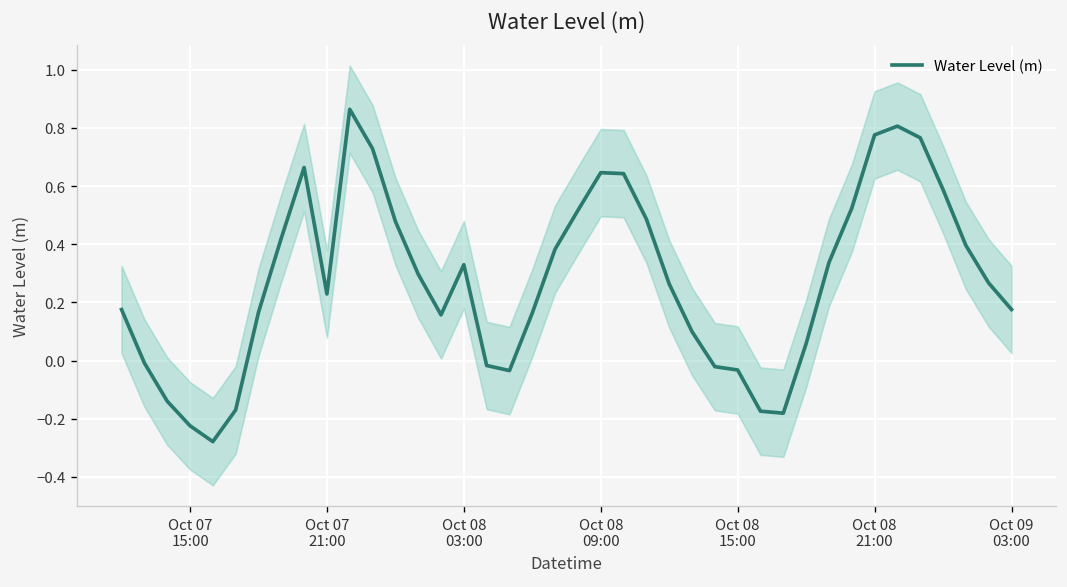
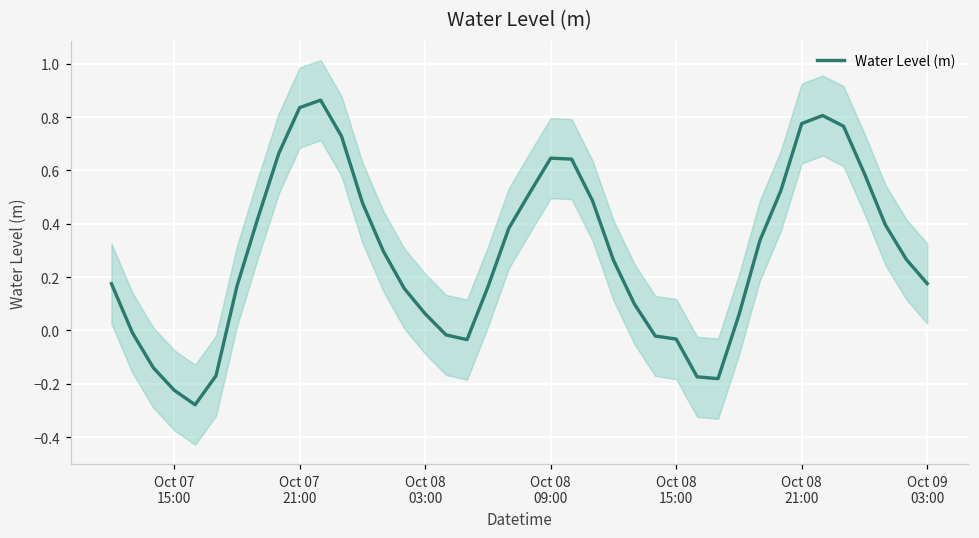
  {
    "Water Level (m)": {
      "Oct 07 15:00": -0.22,
-     "Oct 07 21:00": 0.23,
-     "Oct 08 03:00": 0.33,
+     "Oct 07 21:00": 0.84,
+     "Oct 08 03:00": 0.06,
      "Oct 08 09:00": 0.65,
      "Oct 08 15:00": -0.03,
      "Oct 08 21:00": 0.78,
      "Oct 09 03:00": 0.18
    }
  }
